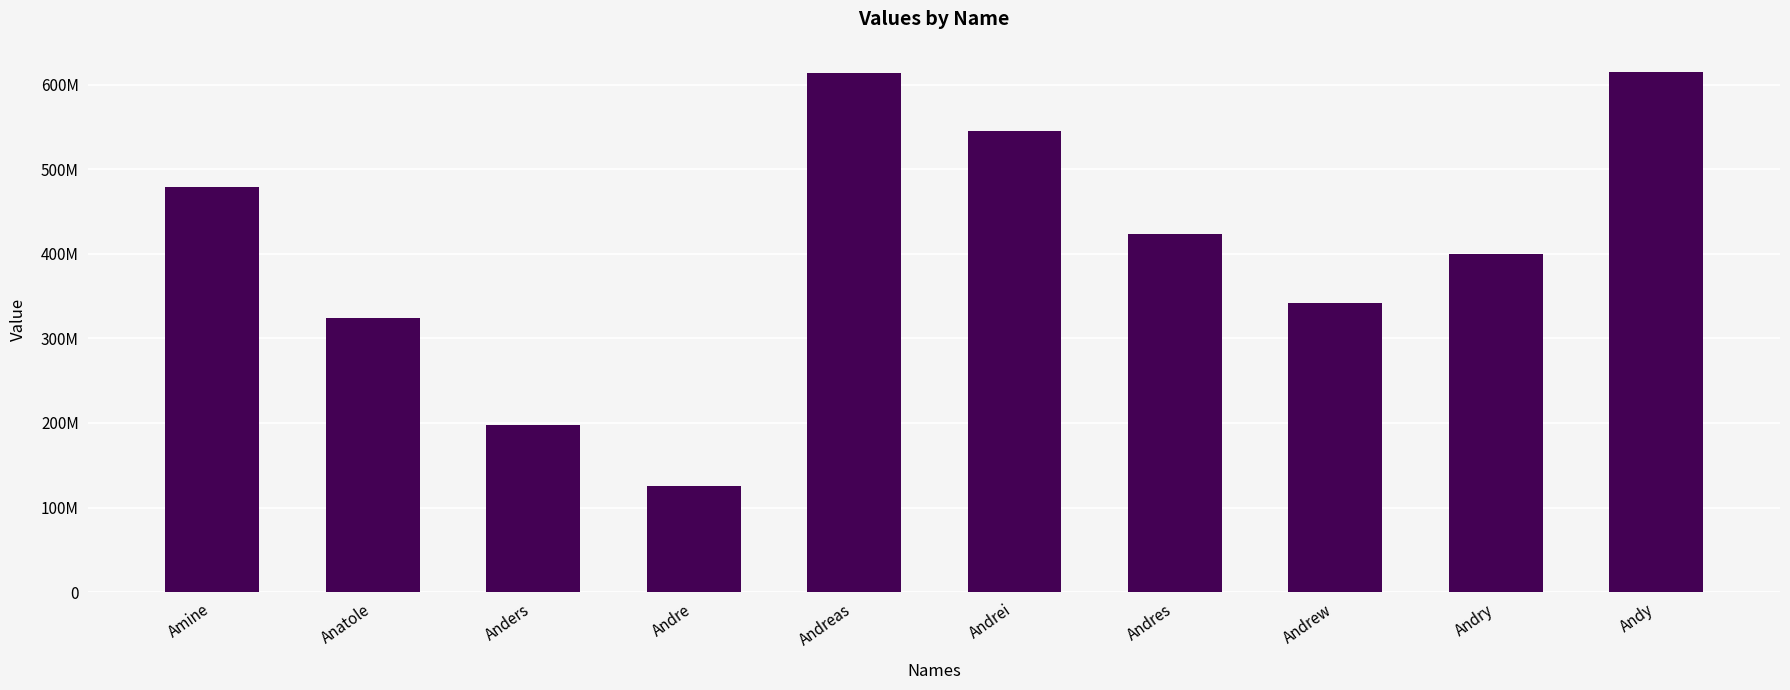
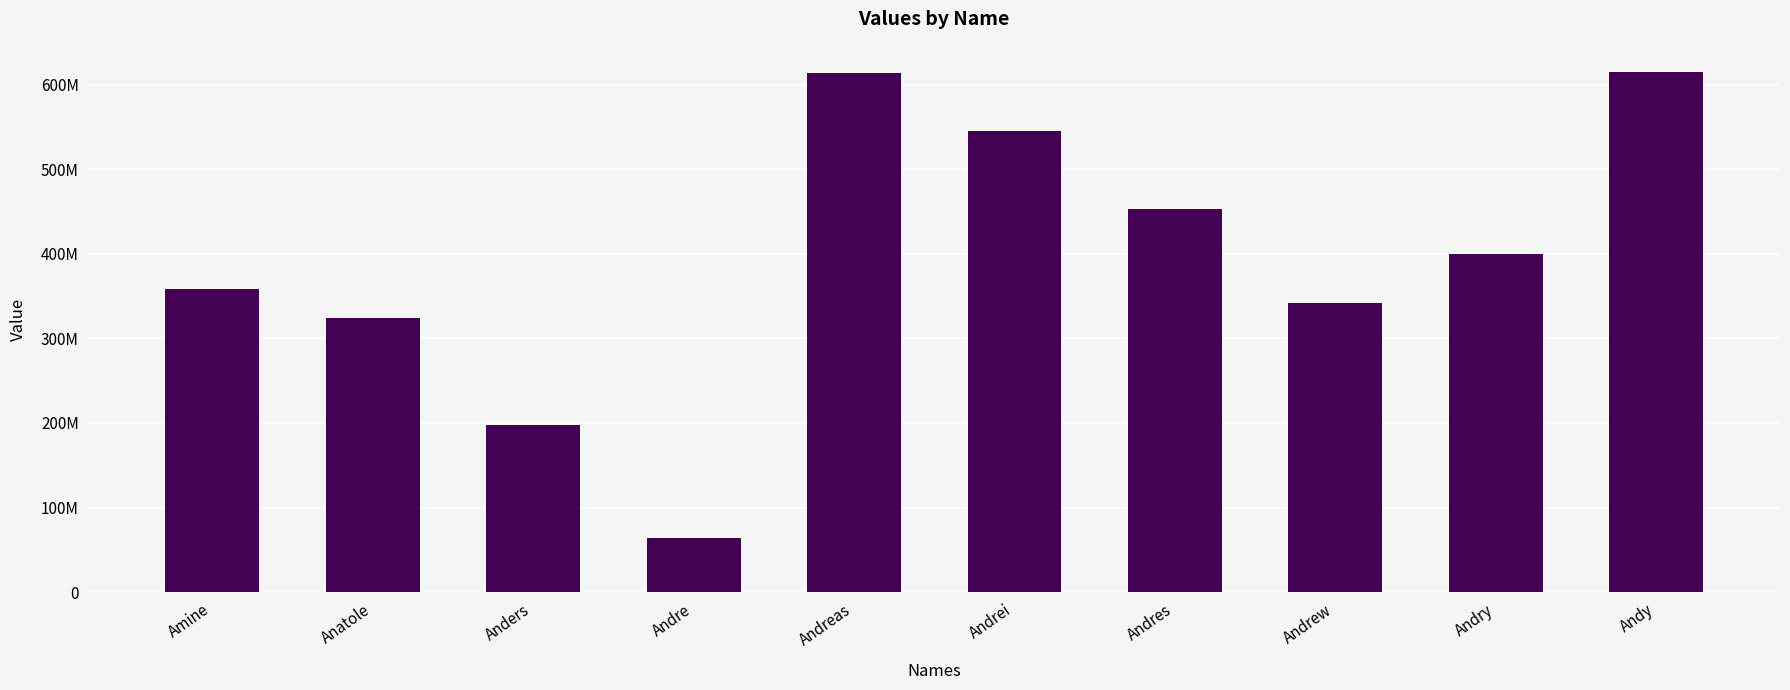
  {
-   "Amine": 480000000,
+   "Amine": 360000000,
    "Anatole": 320000000,
    "Anders": 200000000,
-   "Andre": 120000000,
+   "Andre": 60000000,
    "Andreas": 610000000,
    "Andrei": 550000000,
-   "Andres": 420000000,
+   "Andres": 450000000,
    "Andrew": 340000000,
    "Andry": 400000000,
    "Andy": 620000000
  }
